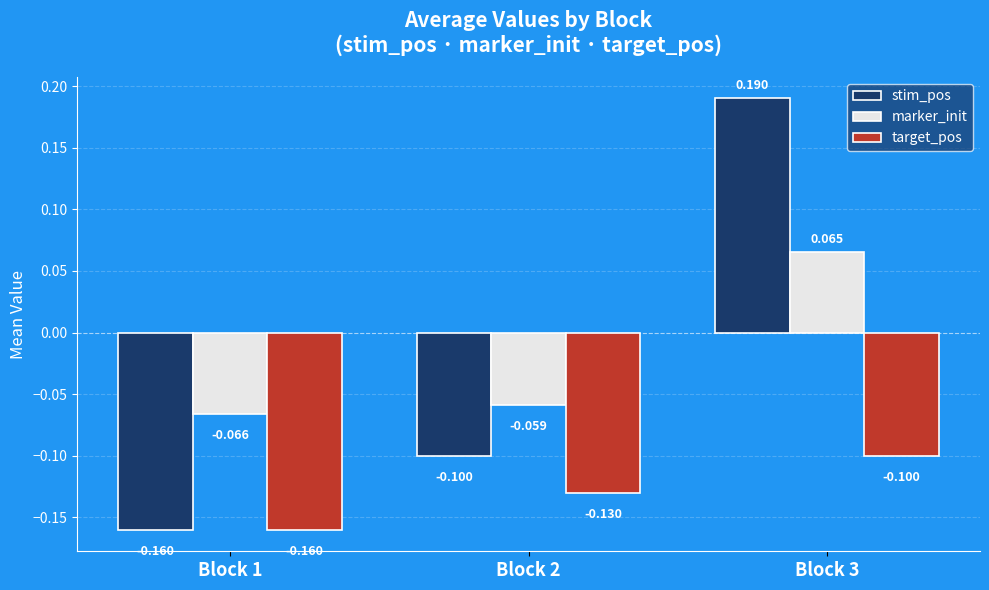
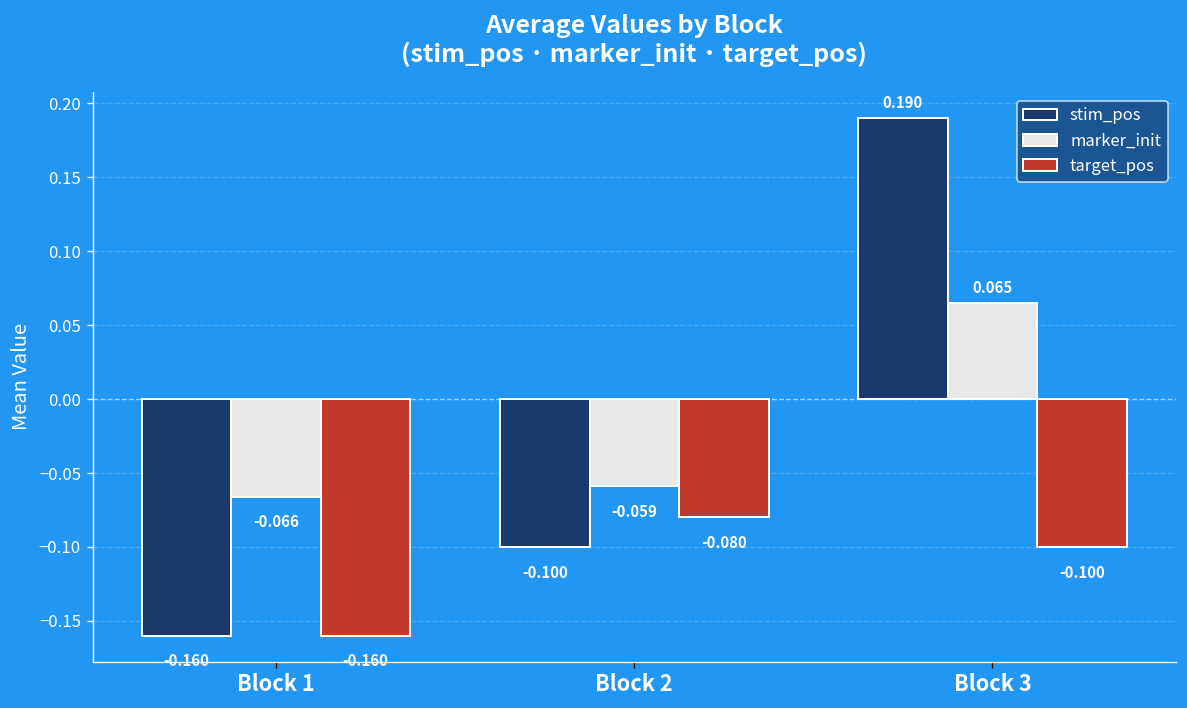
  {
    "stim_pos": {
      "Block 1": -0.160,
      "Block 2": -0.100,
      "Block 3": 0.190
    },
    "marker_init": {
      "Block 1": -0.066,
      "Block 2": -0.059,
      "Block 3": 0.065
    },
    "target_pos": {
      "Block 1": -0.160,
-     "Block 2": -0.130,
+     "Block 2": -0.080,
      "Block 3": -0.100
    }
  }
